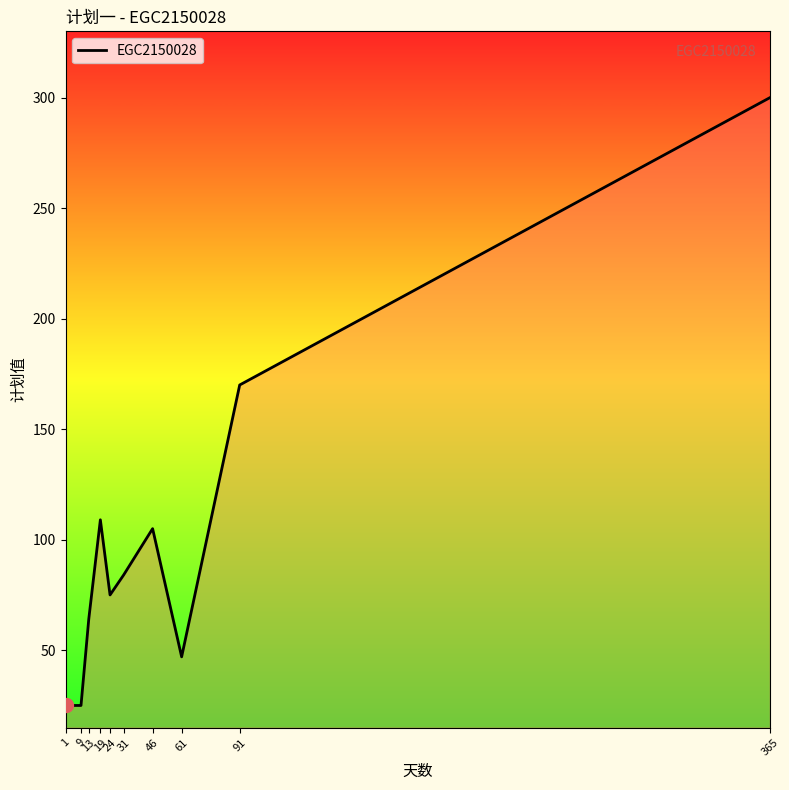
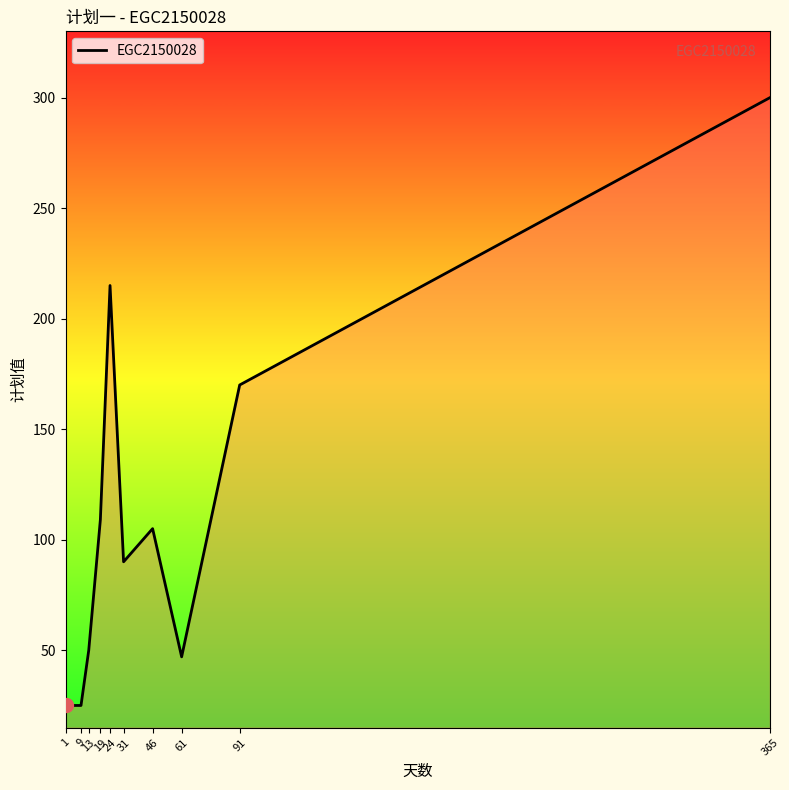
  {
    "EGC2150028": {
      "9": 25,
-     "13": 64,
+     "13": 50,
      "19": 109,
-     "24": 75,
-     "31": 84,
+     "24": 215,
+     "31": 90,
      "46": 105,
      "61": 47,
      "91": 170,
      "365": 300
    }
  }
